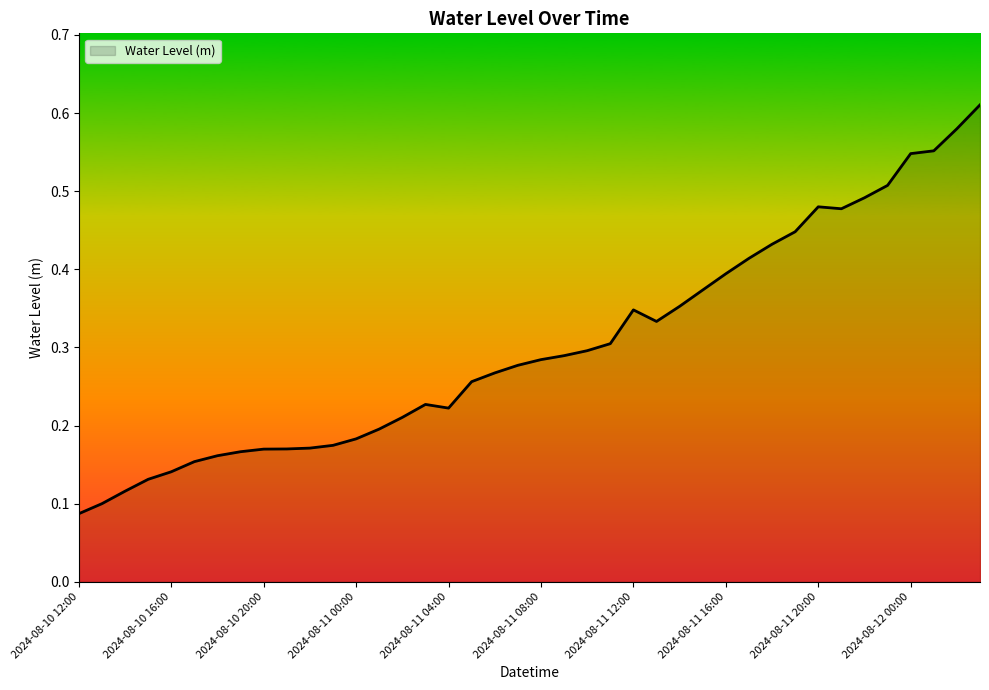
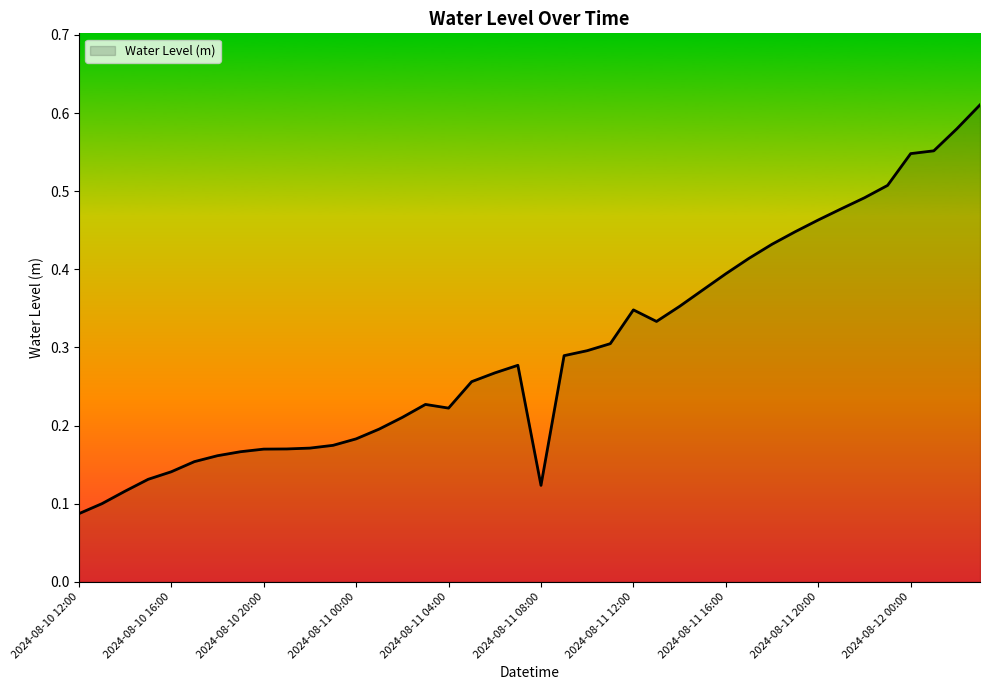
  {
    "2024-08-10 12:00": 0.09,
    "2024-08-10 16:00": 0.14,
    "2024-08-10 20:00": 0.17,
    "2024-08-11 00:00": 0.18,
    "2024-08-11 04:00": 0.22,
-   "2024-08-11 08:00": 0.28,
+   "2024-08-11 08:00": 0.12,
    "2024-08-11 12:00": 0.35,
    "2024-08-11 16:00": 0.39,
-   "2024-08-11 20:00": 0.48,
+   "2024-08-11 20:00": 0.46,
    "2024-08-12 00:00": 0.55
  }
